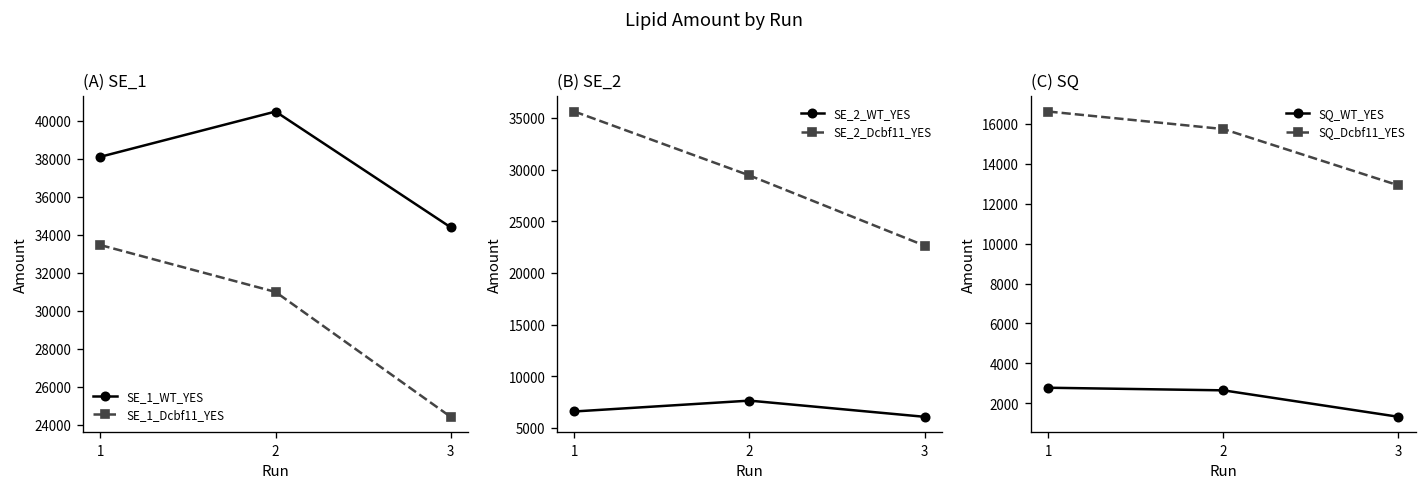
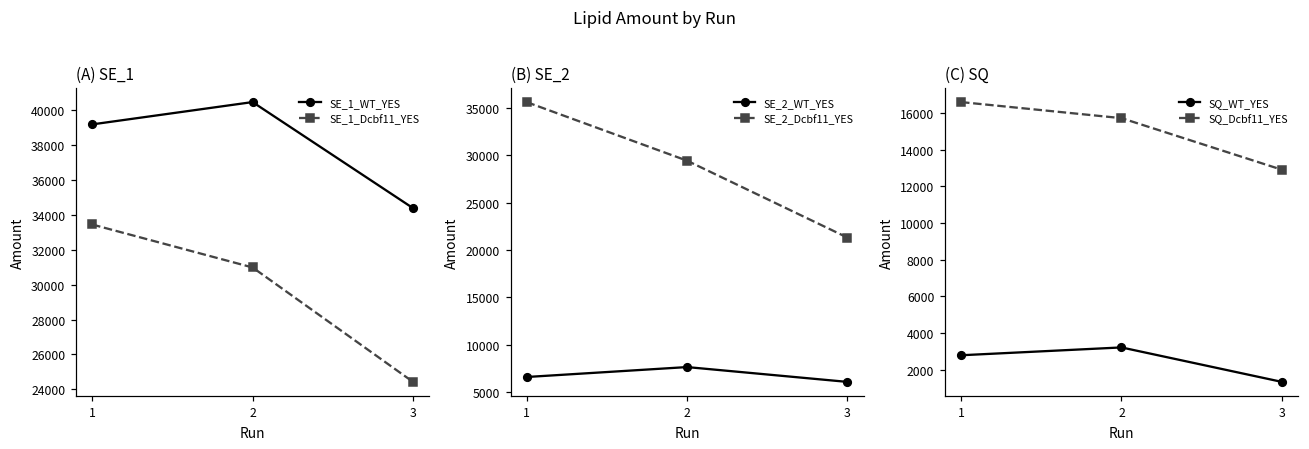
  {
    "(A) SE_1": {
      "SE_1_WT_YES": {
-       "1": 38100,
+       "1": 39200,
        "2": 40500,
        "3": 34400
      },
      "SE_1_Dcbf11_YES": {
        "1": 33500,
        "2": 31000,
        "3": 24400
      }
    },
    "(B) SE_2": {
      "SE_2_WT_YES": {
        "1": 7000,
        "2": 8000,
        "3": 6000
      },
      "SE_2_Dcbf11_YES": {
        "1": 36000,
        "2": 29000,
-       "3": 23000
+       "3": 21000
      }
    },
    "(C) SQ": {
      "SQ_WT_YES": {
        "1": 2800,
-       "2": 2700,
+       "2": 3200,
        "3": 1300
      },
      "SQ_Dcbf11_YES": {
        "1": 16600,
        "2": 15700,
        "3": 12900
      }
    }
  }
